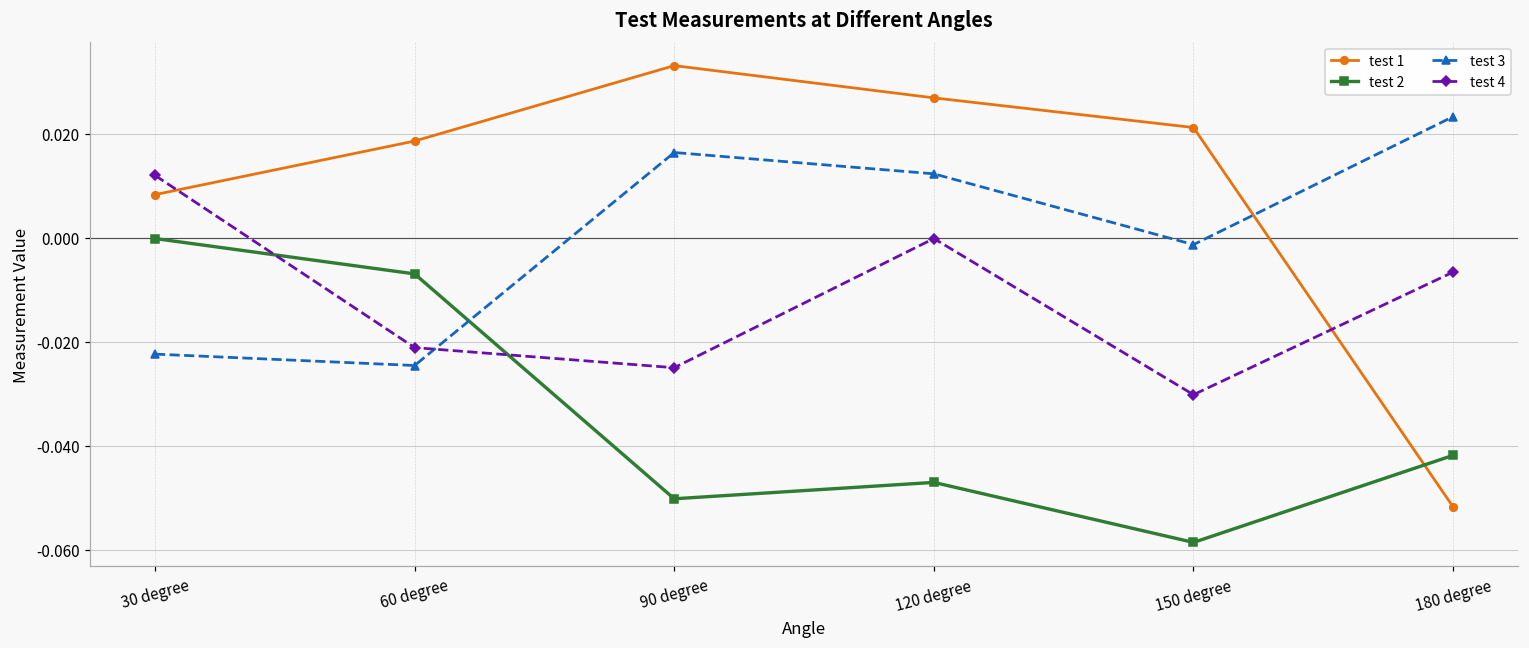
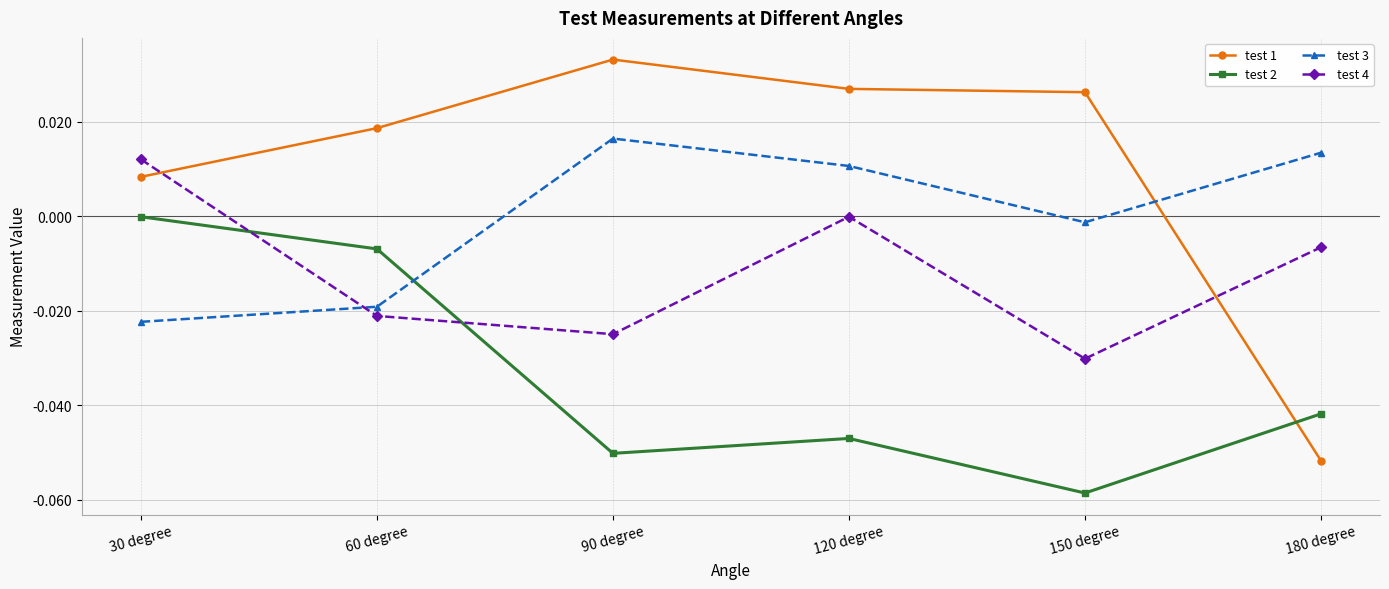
  {
    "test 1": {
      "30 degree": 0.008,
      "60 degree": 0.019,
      "90 degree": 0.033,
      "120 degree": 0.027,
-     "150 degree": 0.021,
+     "150 degree": 0.026,
      "180 degree": -0.052
    },
    "test 2": {
      "30 degree": 0.000,
      "60 degree": -0.007,
      "90 degree": -0.050,
      "120 degree": -0.047,
      "150 degree": -0.059,
      "180 degree": -0.042
    },
    "test 3": {
      "30 degree": -0.022,
-     "60 degree": -0.025,
+     "60 degree": -0.019,
      "90 degree": 0.016,
-     "120 degree": 0.012,
+     "120 degree": 0.011,
      "150 degree": -0.001,
-     "180 degree": 0.023
+     "180 degree": 0.013
    },
    "test 4": {
      "30 degree": 0.012,
      "60 degree": -0.021,
      "90 degree": -0.025,
      "120 degree": 0.000,
      "150 degree": -0.030,
      "180 degree": -0.007
    }
  }
